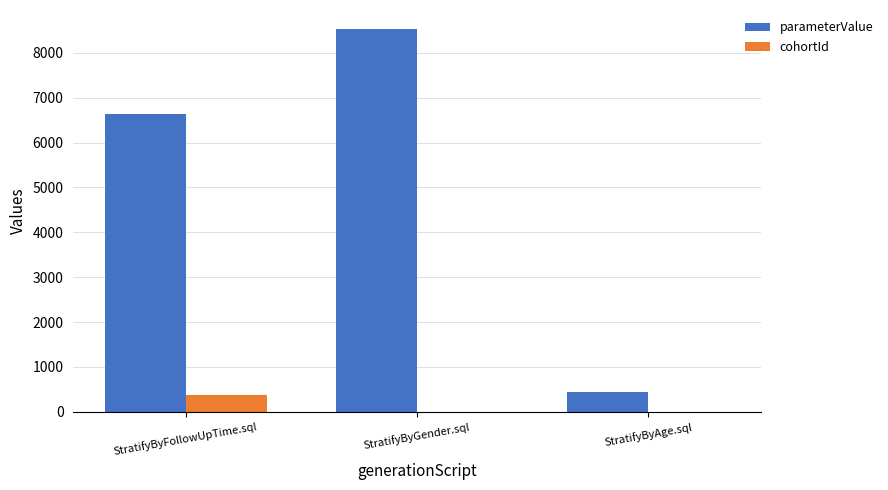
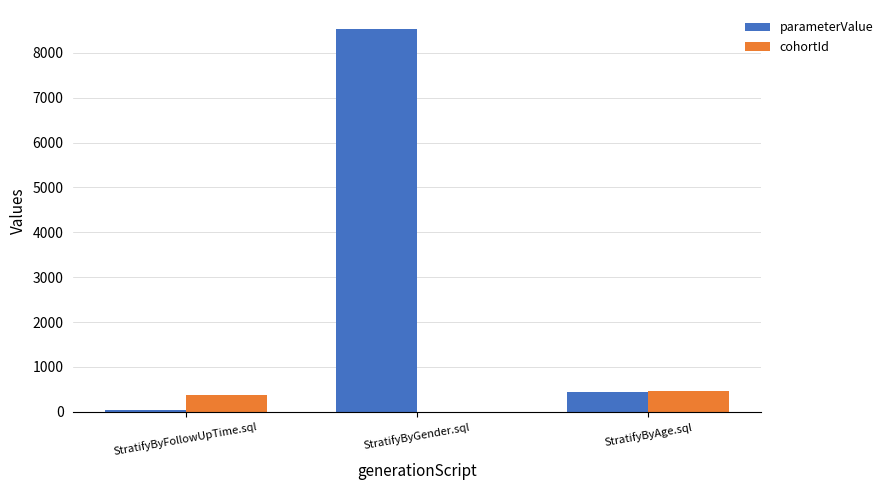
  {
    "parameterValue": {
-     "StratifyByFollowUpTime.sql": 6600,
+     "StratifyByFollowUpTime.sql": 0,
      "StratifyByGender.sql": 8500,
      "StratifyByAge.sql": 400
    },
    "cohortId": {
      "StratifyByFollowUpTime.sql": 400,
-     "StratifyByAge.sql": 0
+     "StratifyByAge.sql": 500
    }
  }
